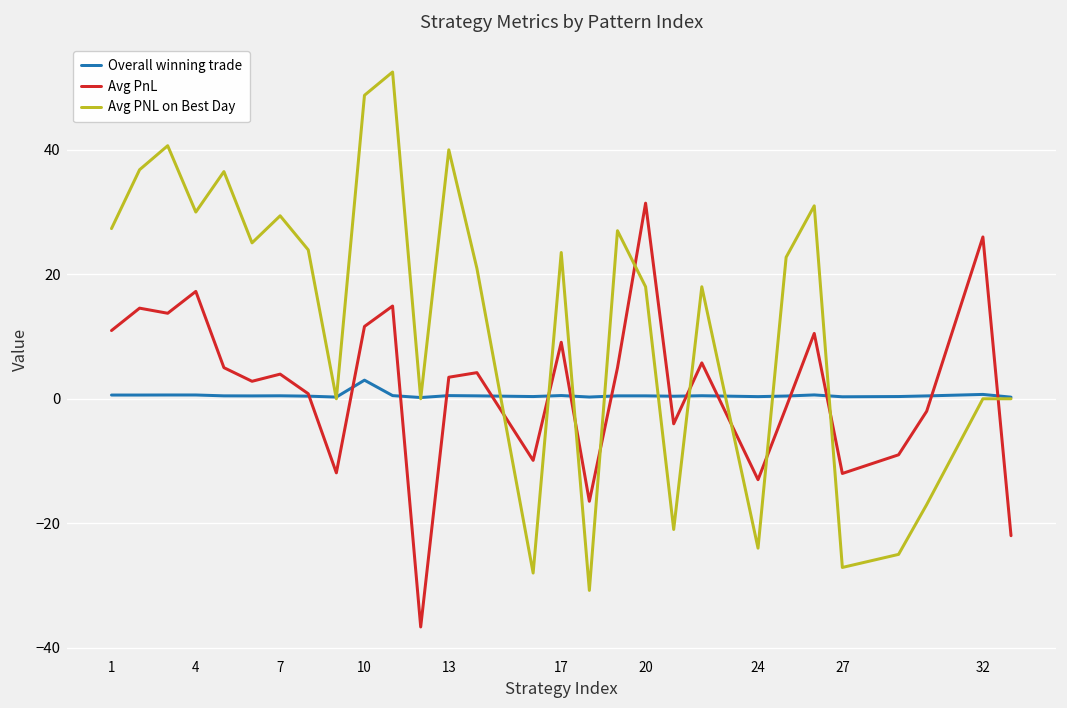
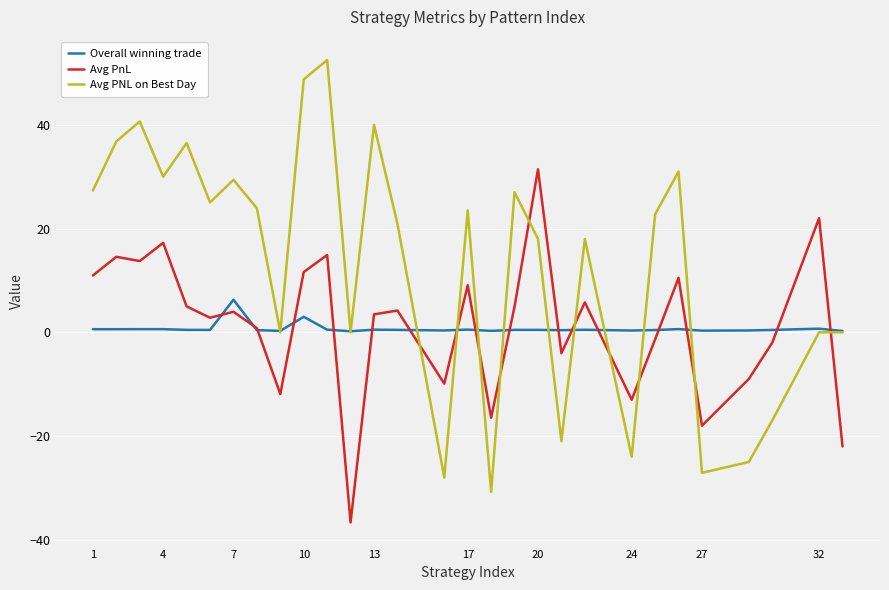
  {
    "Overall winning trade": {
      "1": 1,
      "4": 1,
-     "7": 0,
+     "7": 6,
      "10": 3,
      "13": 1,
      "17": 1,
      "20": 0,
      "24": 0,
      "27": 0,
      "32": 1
    },
    "Avg PnL": {
      "1": 11,
      "4": 17,
      "7": 4,
      "10": 12,
      "13": 3,
      "17": 9,
      "20": 31,
      "24": -13,
-     "27": -12,
-     "32": 26
+     "27": -18,
+     "32": 22
    },
    "Avg PNL on Best Day": {
      "1": 27,
      "4": 30,
      "7": 29,
      "10": 49,
      "13": 40,
      "17": 24,
      "20": 18,
      "24": -24,
      "27": -27,
      "32": 0
    }
  }
